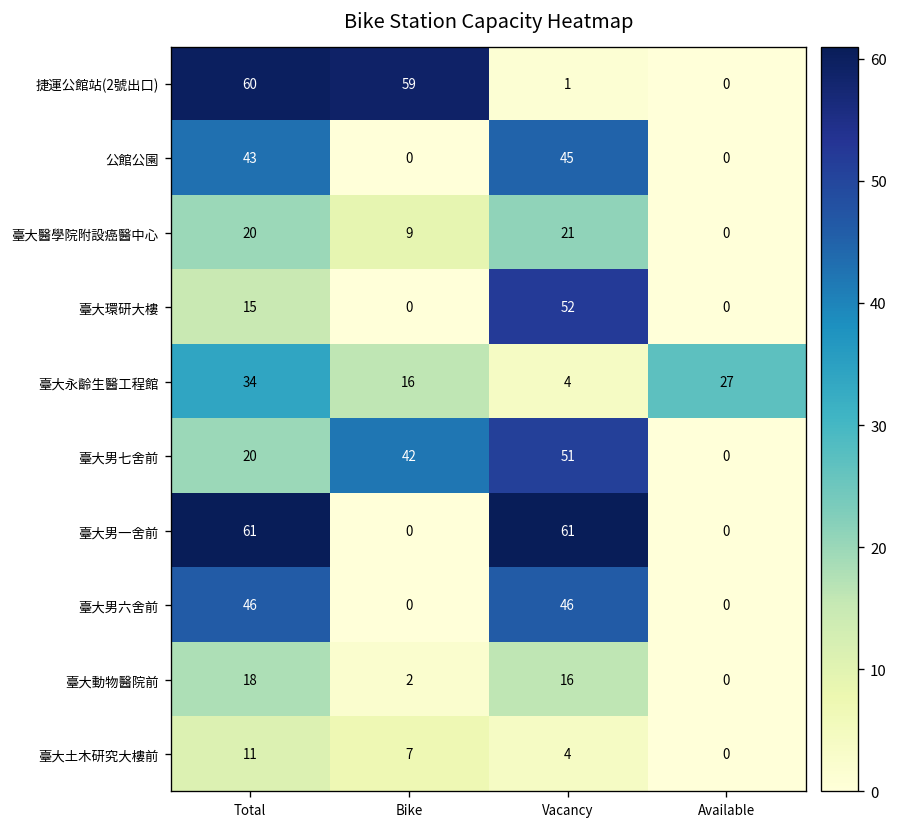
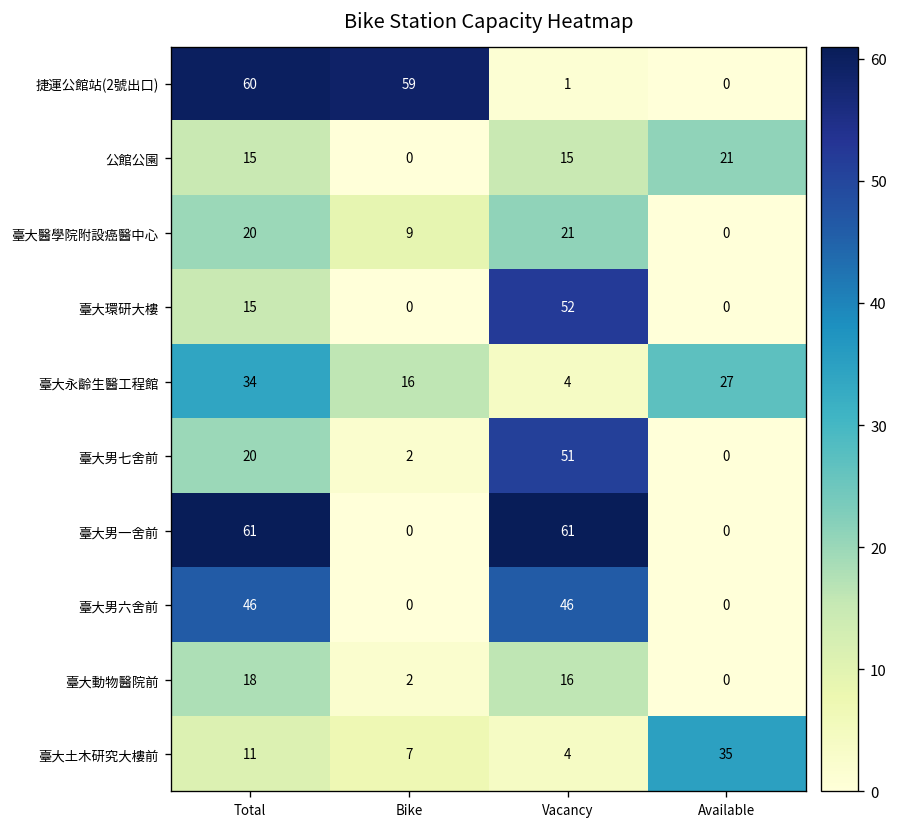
  {
    "捷運公館站(2號出口)": {
      "Total": 60,
      "Bike": 59,
      "Vacancy": 1,
      "Available": 0
    },
    "公館公園": {
-     "Total": 43,
+     "Total": 15,
      "Bike": 0,
-     "Vacancy": 45,
-     "Available": 0
+     "Vacancy": 15,
+     "Available": 21
    },
    "臺大醫學院附設癌醫中心": {
      "Total": 20,
      "Bike": 9,
      "Vacancy": 21,
      "Available": 0
    },
    "臺大環研大樓": {
      "Total": 15,
      "Bike": 0,
      "Vacancy": 52,
      "Available": 0
    },
    "臺大永齡生醫工程館": {
      "Total": 34,
      "Bike": 16,
      "Vacancy": 4,
      "Available": 27
    },
    "臺大男七舍前": {
      "Total": 20,
-     "Bike": 42,
+     "Bike": 2,
      "Vacancy": 51,
      "Available": 0
    },
    "臺大男一舍前": {
      "Total": 61,
      "Bike": 0,
      "Vacancy": 61,
      "Available": 0
    },
    "臺大男六舍前": {
      "Total": 46,
      "Bike": 0,
      "Vacancy": 46,
      "Available": 0
    },
    "臺大動物醫院前": {
      "Total": 18,
      "Bike": 2,
      "Vacancy": 16,
      "Available": 0
    },
    "臺大土木研究大樓前": {
      "Total": 11,
      "Bike": 7,
      "Vacancy": 4,
-     "Available": 0
+     "Available": 35
    }
  }
